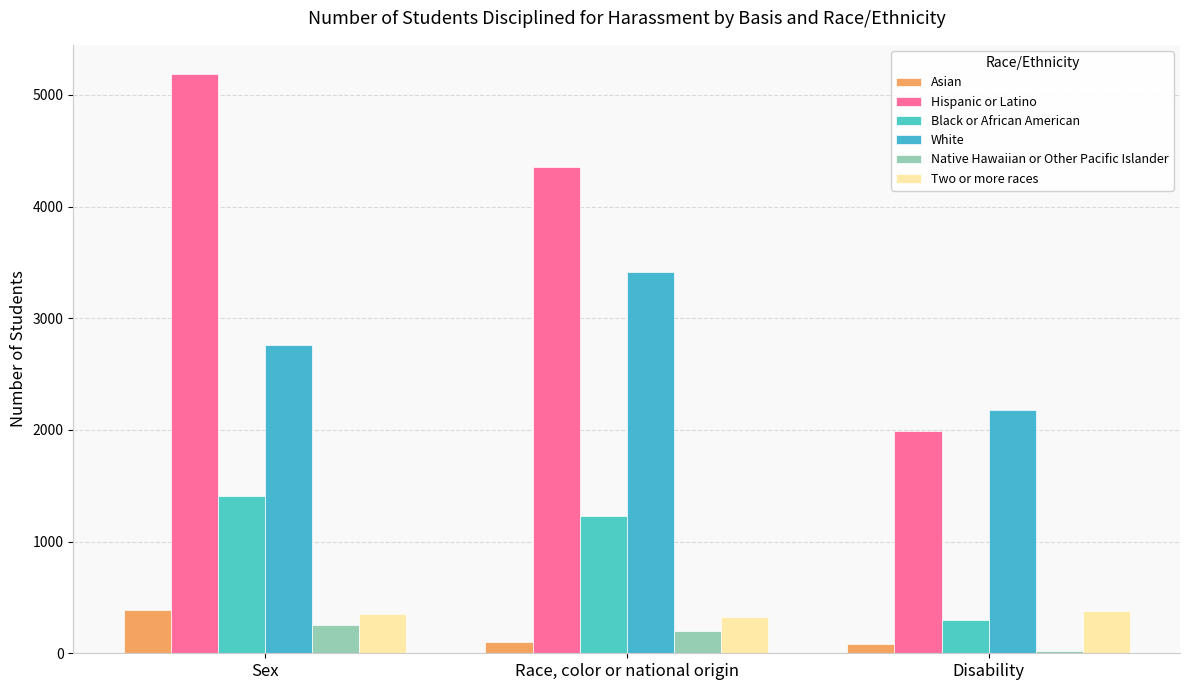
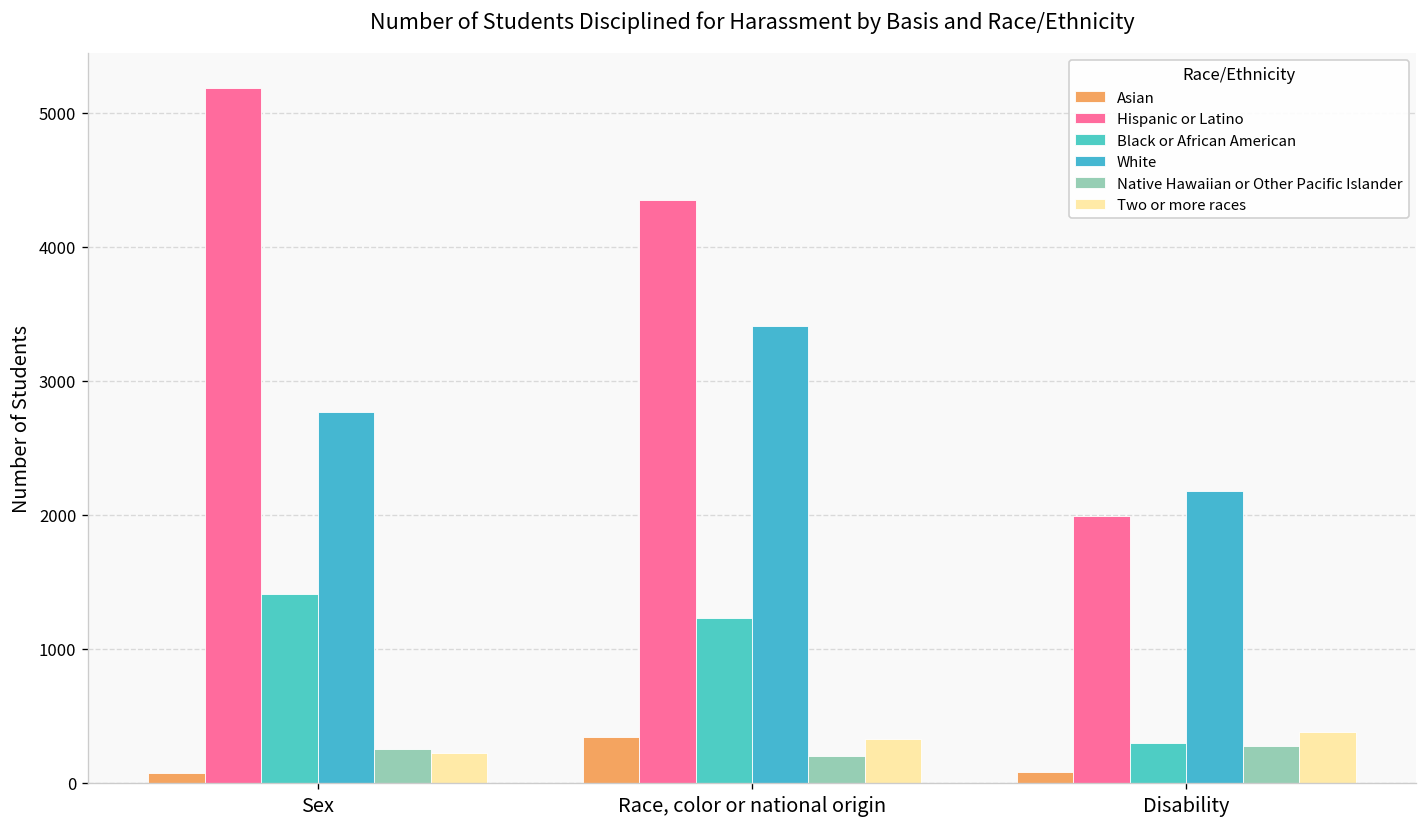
  {
    "Asian": {
-     "Sex": 390,
-     "Race, color or national origin": 100,
+     "Sex": 70,
+     "Race, color or national origin": 340,
      "Disability": 80
    },
    "Hispanic or Latino": {
      "Sex": 5190,
      "Race, color or national origin": 4350,
      "Disability": 1990
    },
    "Native Hawaiian or Other Pacific Islander": {
      "Sex": 250,
      "Race, color or national origin": 200,
-     "Disability": 20
+     "Disability": 280
    },
    "Two or more races": {
-     "Sex": 350,
+     "Sex": 230,
      "Race, color or national origin": 330,
      "Disability": 380
    }
  }
